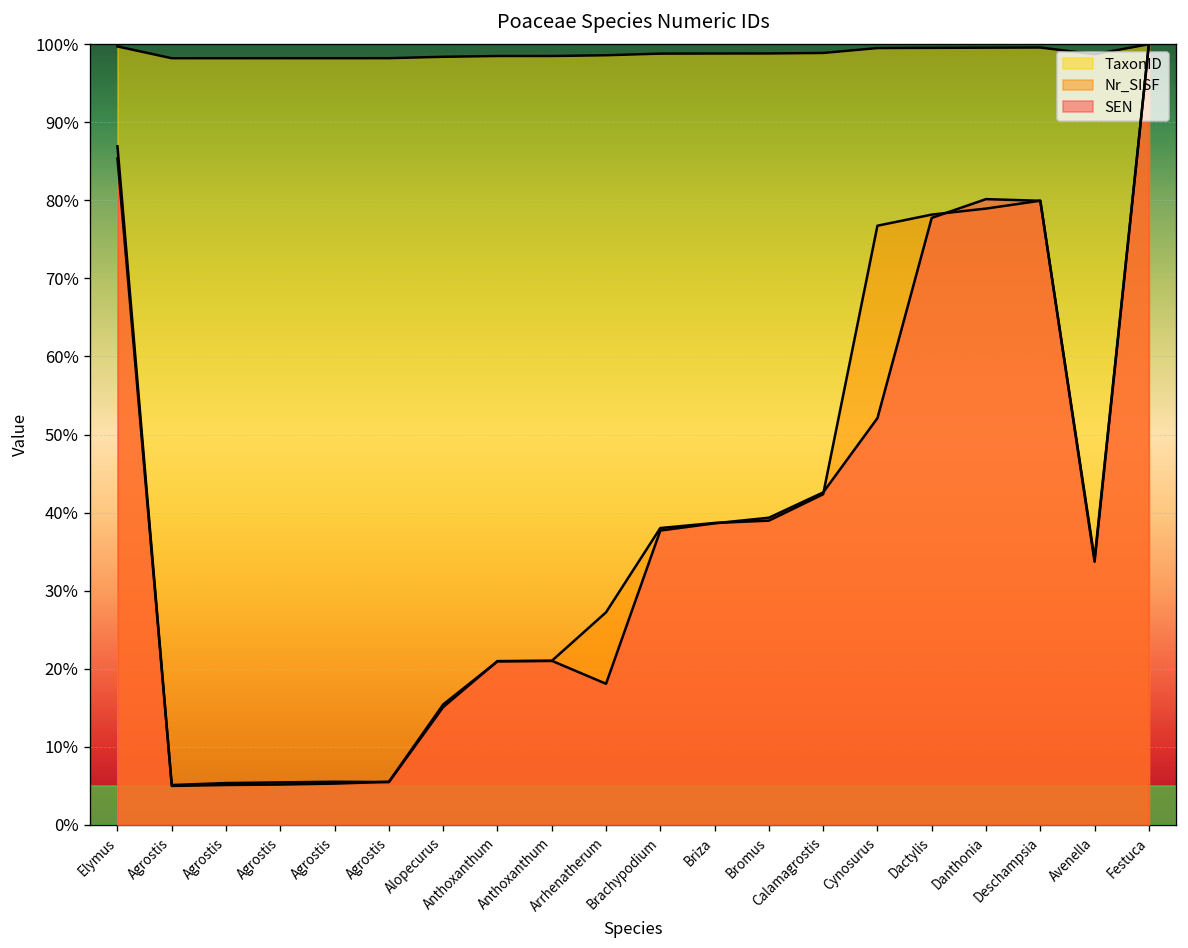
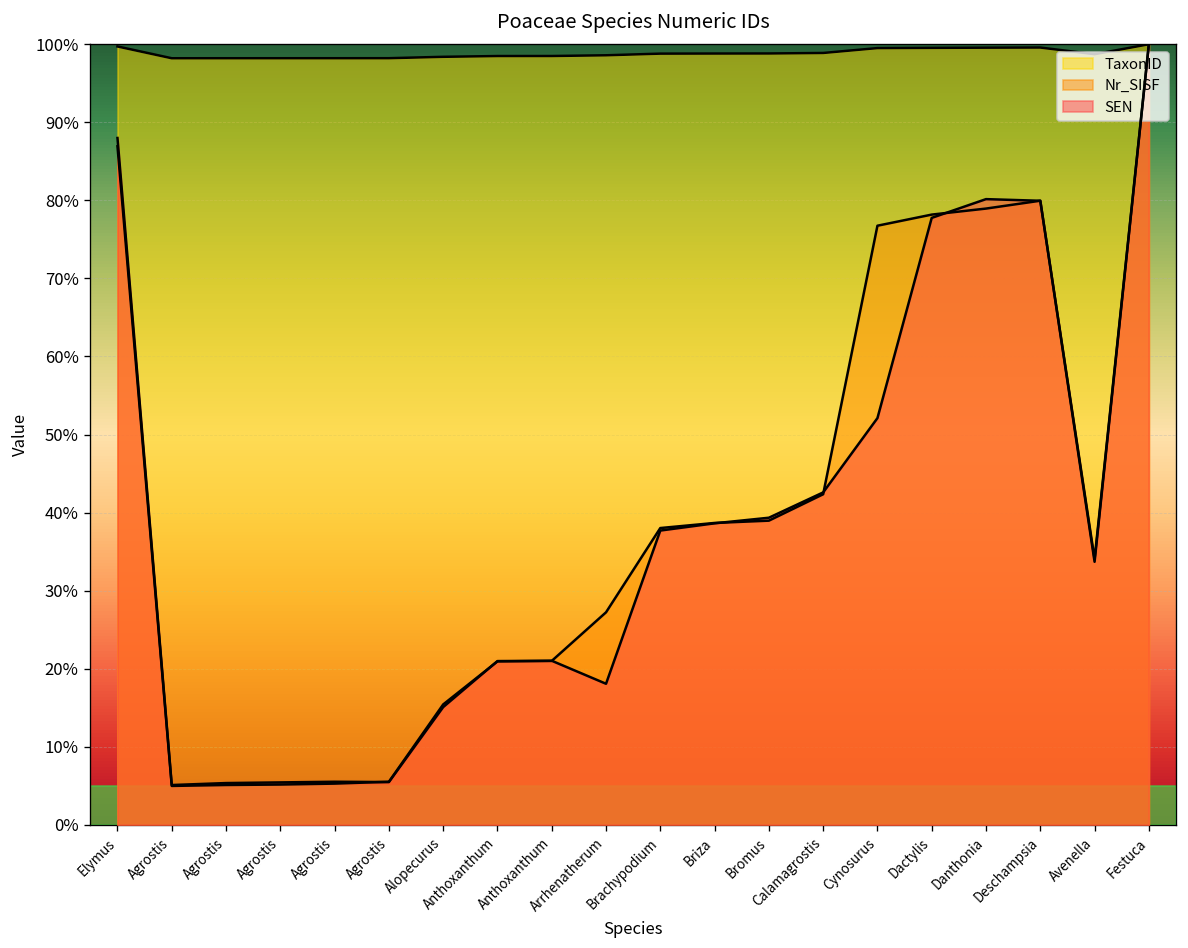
  {
    "SEN": {
-     "Elymus": "85%",
+     "Elymus": "88%",
      "Arrhenatherum": "18%",
      "Cynosurus": "52%",
      "Dactylis": "78%",
      "Danthonia": "80%"
    }
  }
